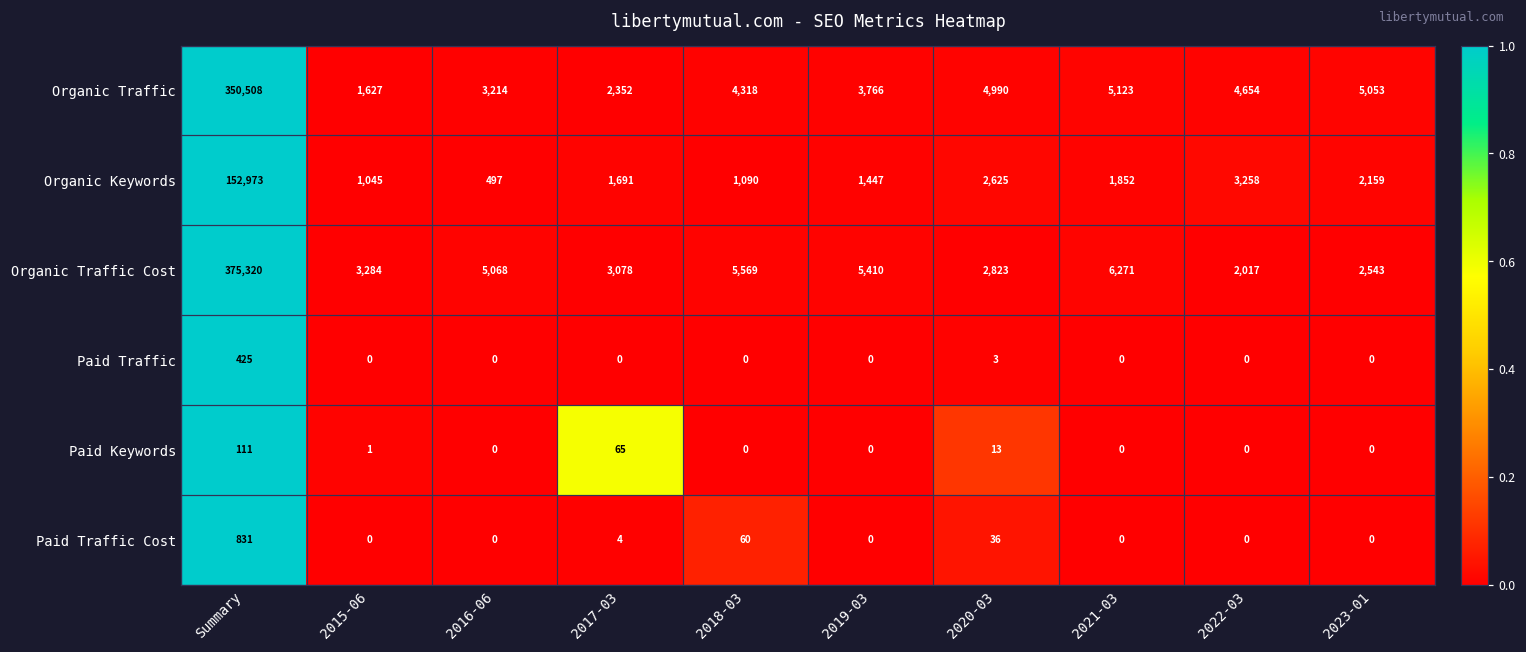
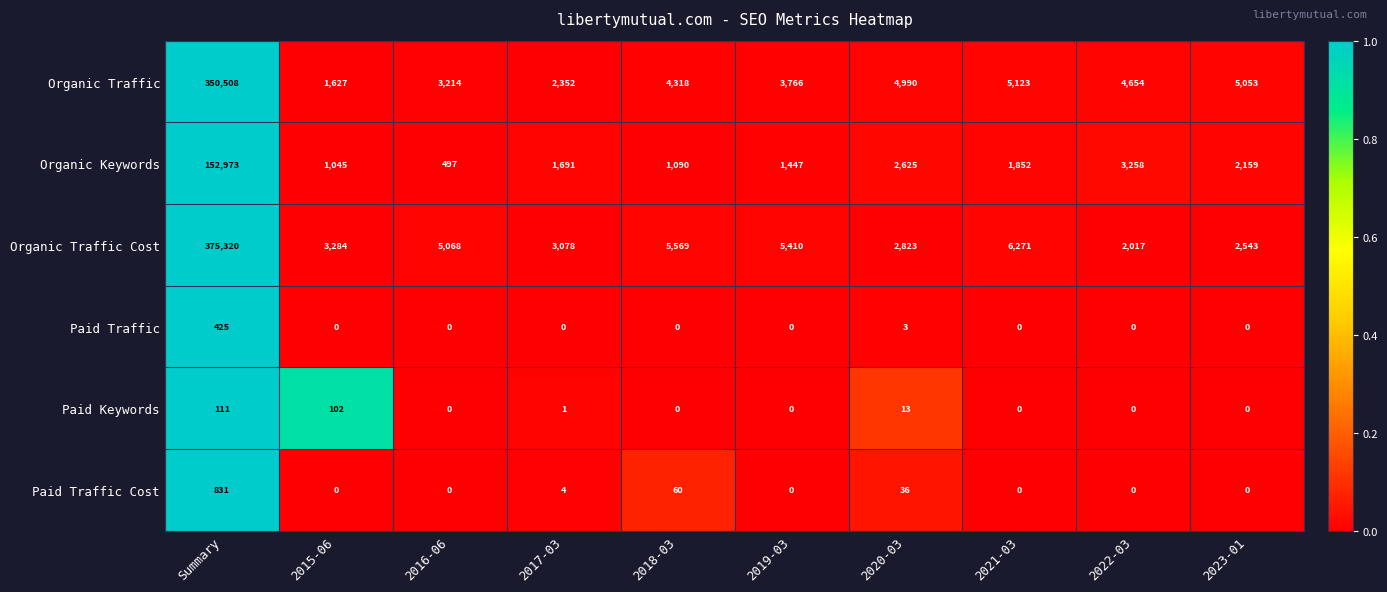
  {
    "Organic Traffic": {
      "Summary": "350,508",
      "2015-06": "1,627",
      "2016-06": "3,214",
      "2017-03": "2,352",
      "2018-03": "4,318",
      "2019-03": "3,766",
      "2020-03": "4,990",
      "2021-03": "5,123",
      "2022-03": "4,654",
      "2023-01": "5,053"
    },
    "Organic Keywords": {
      "Summary": "152,973",
      "2015-06": "1,045",
      "2016-06": "497",
      "2017-03": "1,691",
      "2018-03": "1,090",
      "2019-03": "1,447",
      "2020-03": "2,625",
      "2021-03": "1,852",
      "2022-03": "3,258",
      "2023-01": "2,159"
    },
    "Organic Traffic Cost": {
      "Summary": "375,320",
      "2015-06": "3,284",
      "2016-06": "5,068",
      "2017-03": "3,078",
      "2018-03": "5,569",
      "2019-03": "5,410",
      "2020-03": "2,823",
      "2021-03": "6,271",
      "2022-03": "2,017",
      "2023-01": "2,543"
    },
    "Paid Traffic": {
      "Summary": "425",
      "2015-06": "0",
      "2016-06": "0",
      "2017-03": "0",
      "2018-03": "0",
      "2019-03": "0",
      "2020-03": "3",
      "2021-03": "0",
      "2022-03": "0",
      "2023-01": "0"
    },
    "Paid Keywords": {
      "Summary": "111",
-     "2015-06": "1",
+     "2015-06": "102",
      "2016-06": "0",
-     "2017-03": "65",
+     "2017-03": "1",
      "2018-03": "0",
      "2019-03": "0",
      "2020-03": "13",
      "2021-03": "0",
      "2022-03": "0",
      "2023-01": "0"
    },
    "Paid Traffic Cost": {
      "Summary": "831",
      "2015-06": "0",
      "2016-06": "0",
      "2017-03": "4",
      "2018-03": "60",
      "2019-03": "0",
      "2020-03": "36",
      "2021-03": "0",
      "2022-03": "0",
      "2023-01": "0"
    }
  }
